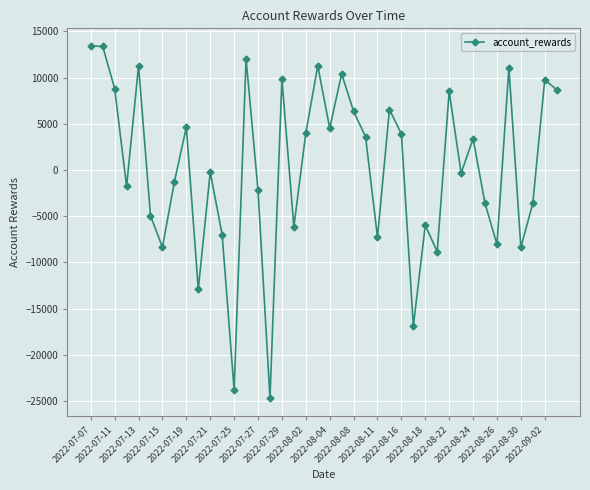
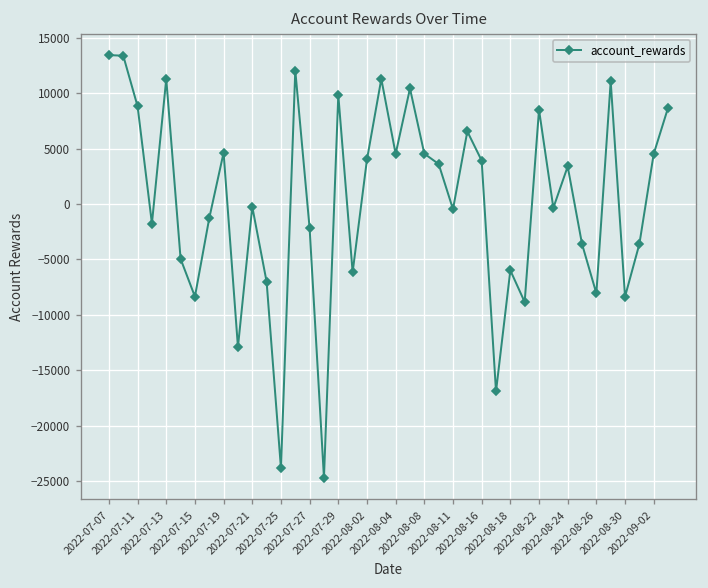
  {
    "2022-07-07": 13000,
    "2022-07-11": 9000,
    "2022-07-13": 11000,
    "2022-07-15": -8000,
    "2022-07-19": 5000,
    "2022-07-21": 0,
    "2022-07-25": -24000,
    "2022-07-27": -2000,
    "2022-07-29": 10000,
    "2022-08-02": 4000,
    "2022-08-04": 5000,
-   "2022-08-08": 6000,
-   "2022-08-11": -7000,
+   "2022-08-08": 5000,
+   "2022-08-11": 0,
    "2022-08-16": 4000,
    "2022-08-18": -6000,
    "2022-08-22": 9000,
    "2022-08-24": 3000,
    "2022-08-26": -8000,
    "2022-08-30": -8000,
-   "2022-09-02": 10000
+   "2022-09-02": 5000
  }
